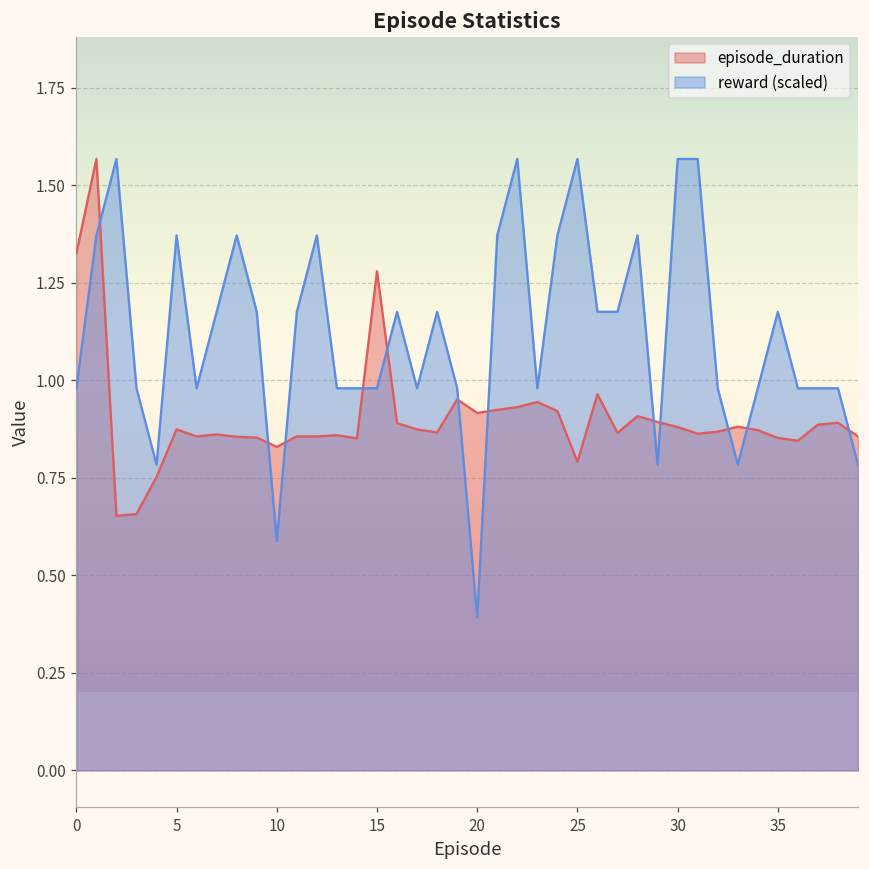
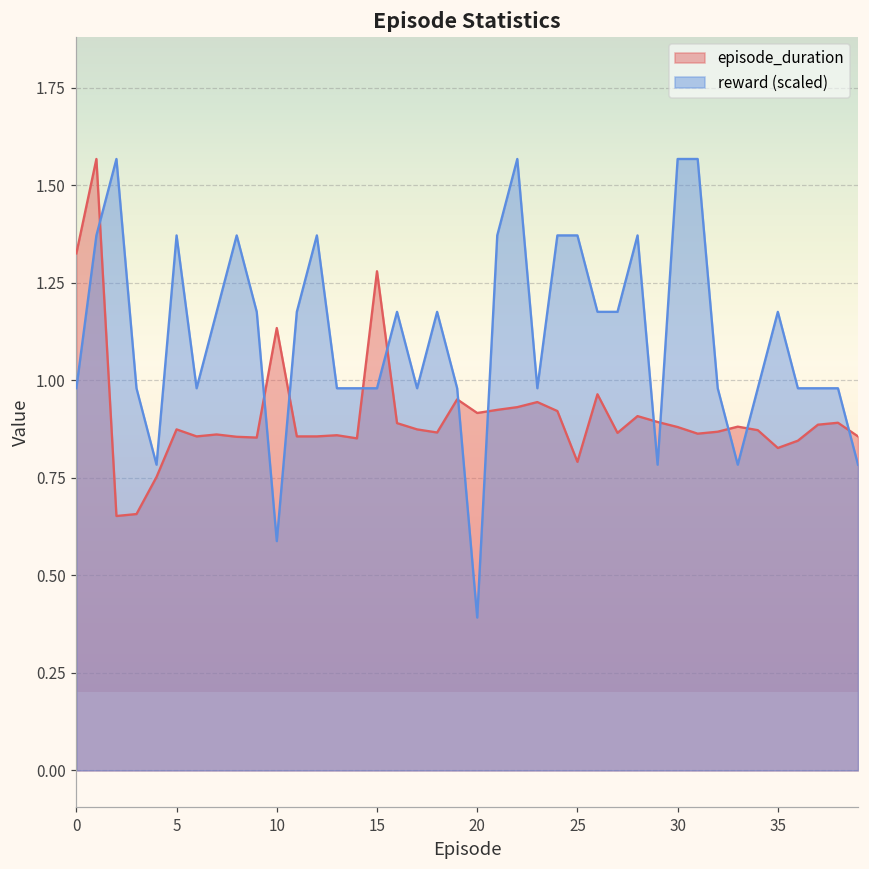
  {
    "episode_duration": {
      "0": 1.33,
      "5": 0.87,
-     "10": 0.83,
+     "10": 1.13,
      "15": 1.28,
      "20": 0.92,
      "25": 0.79,
      "30": 0.88,
-     "35": 0.85
+     "35": 0.83
    },
    "reward (scaled)": {
      "0": 0.98,
      "5": 1.37,
      "10": 0.59,
      "15": 0.98,
      "20": 0.39,
-     "25": 1.57,
+     "25": 1.37,
      "30": 1.57,
      "35": 1.18
    }
  }
